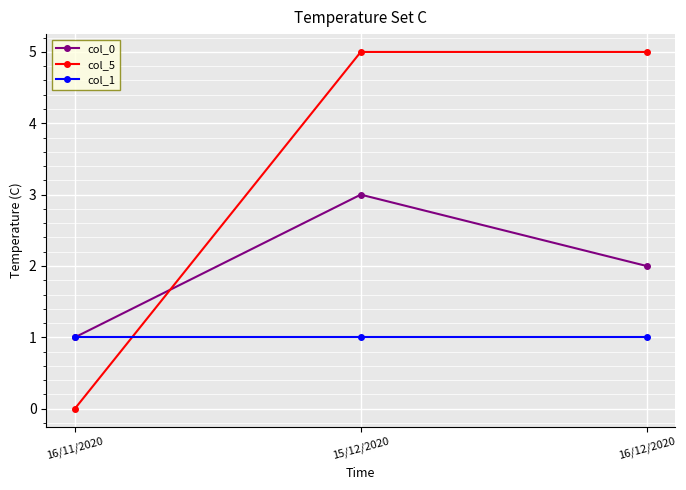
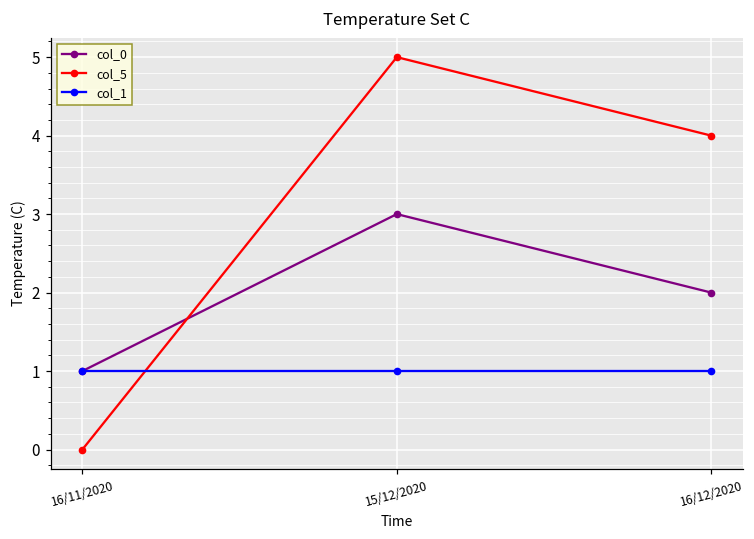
  {
    "col_0": {
      "15/12/2020": 3,
      "16/12/2020": 2
    },
    "col_5": {
      "16/11/2020": 0,
      "15/12/2020": 5,
-     "16/12/2020": 5
+     "16/12/2020": 4
    },
    "col_1": {
      "15/12/2020": 1,
      "16/12/2020": 1
    }
  }
